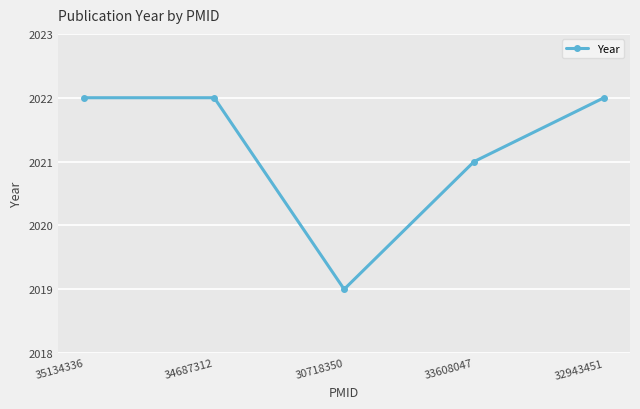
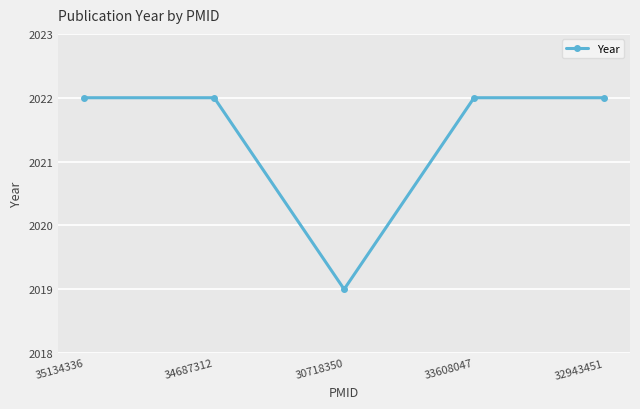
  {
    "35134336": 2022,
    "34687312": 2022,
    "30718350": 2019,
-   "33608047": 2021,
+   "33608047": 2022,
    "32943451": 2022
  }
